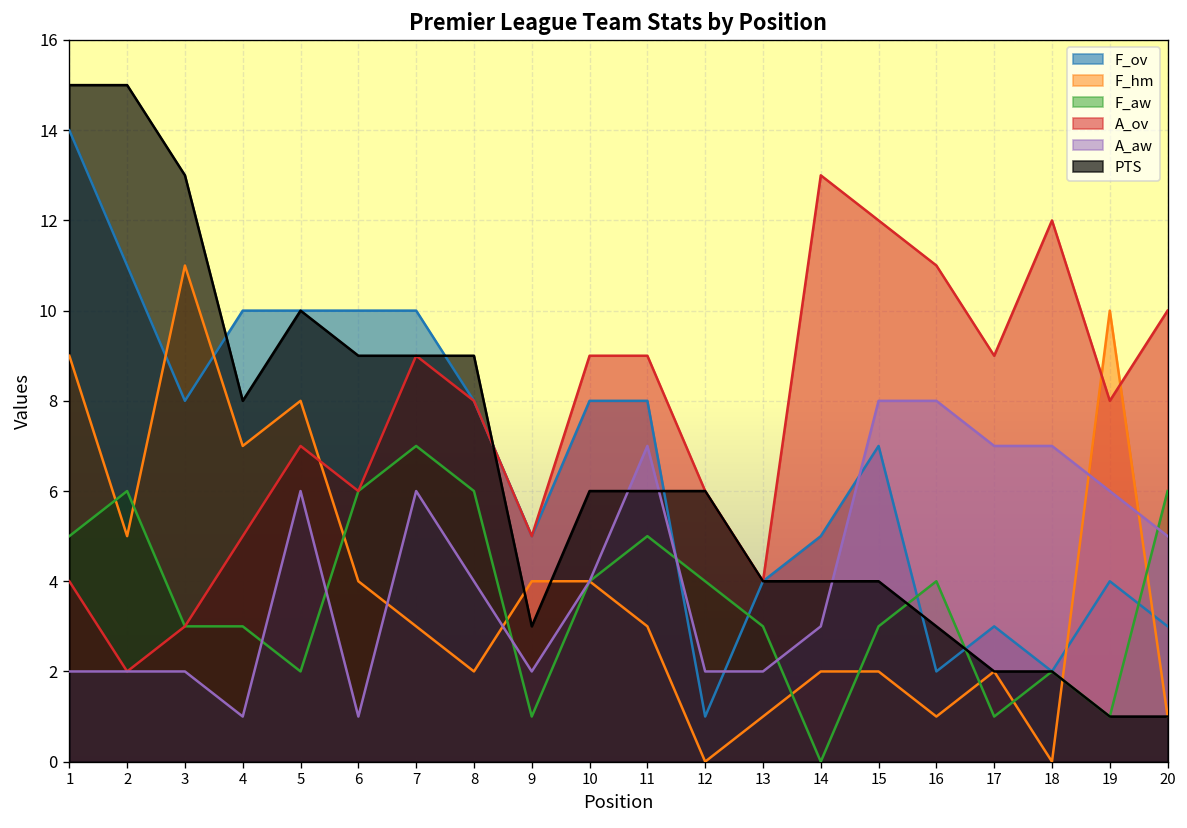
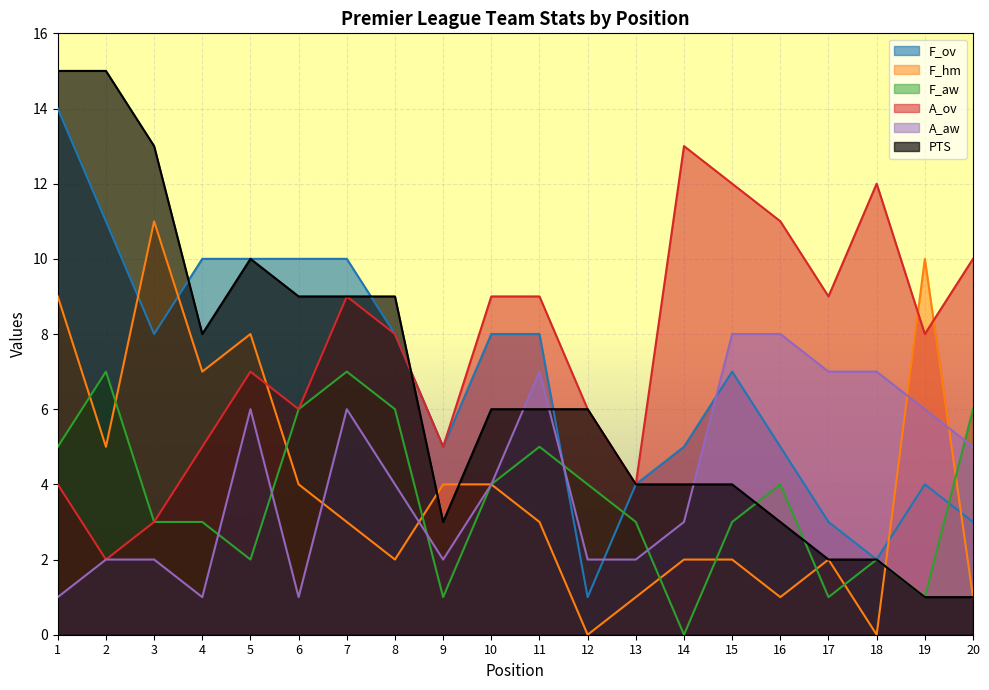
  {
    "F_ov": {
      "1": 14,
      "2": 11,
      "3": 8,
      "4": 10,
      "6": 10,
      "7": 10,
      "10": 8,
      "11": 8,
      "12": 1,
      "14": 5,
      "15": 7,
-     "16": 2,
+     "16": 5,
      "17": 3,
      "19": 4,
      "20": 3
    },
    "F_hm": {
      "1": 9,
      "2": 5,
      "3": 11,
      "4": 7,
      "5": 8,
      "6": 4,
      "7": 3,
      "8": 2,
      "9": 4,
      "11": 3,
      "12": 0,
      "13": 1,
      "14": 2,
      "15": 2,
      "16": 1,
      "18": 0,
      "19": 10
    },
    "F_aw": {
      "1": 5,
-     "2": 6,
+     "2": 7,
      "4": 3,
      "5": 2,
      "7": 7,
      "8": 6,
      "9": 1,
      "11": 5,
      "12": 4,
      "13": 3,
      "14": 0,
      "15": 3,
      "16": 4,
      "17": 1,
      "20": 6
    },
    "A_ov": {
      "1": 4,
      "4": 5,
      "5": 7,
      "10": 9,
      "11": 9,
      "14": 13,
      "15": 12,
      "16": 11,
      "17": 9,
      "18": 12,
      "19": 8,
      "20": 10
    },
    "A_aw": {
-     "1": 2,
+     "1": 1,
      "3": 2,
      "4": 1,
      "5": 6,
      "6": 1,
      "7": 6,
      "8": 4,
      "9": 2,
      "11": 7,
      "12": 2,
      "13": 2,
      "14": 3,
      "15": 8,
      "16": 8,
      "17": 7,
      "18": 7,
      "19": 6,
      "20": 5
    },
    "PTS": {
      "1": 15,
      "2": 15,
      "3": 13,
      "4": 8,
      "6": 9,
      "8": 9,
      "9": 3,
      "10": 6,
      "11": 6,
      "14": 4,
      "15": 4,
      "16": 3
    }
  }
